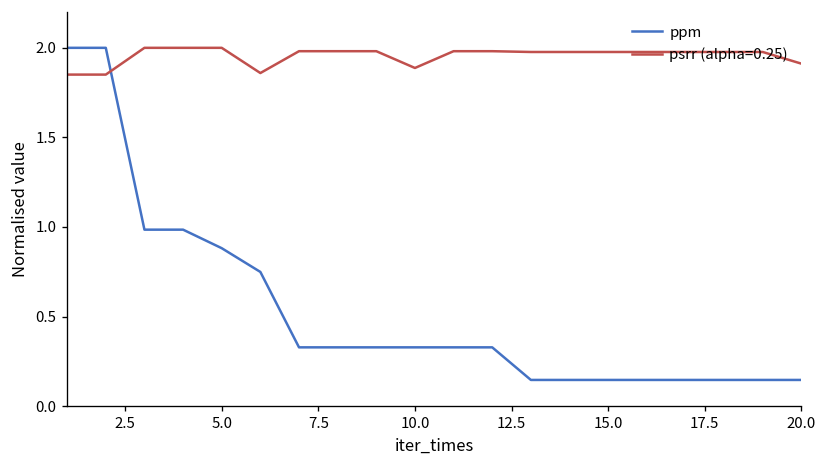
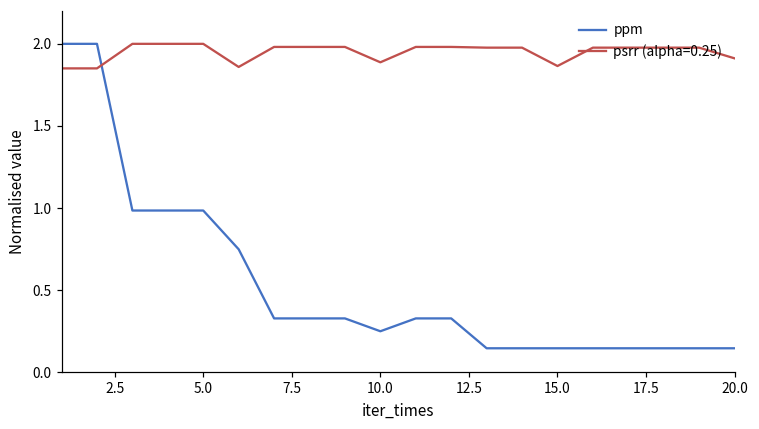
  {
    "ppm": {
-     "5.0": 0.88,
-     "10.0": 0.33,
+     "5.0": 0.98,
+     "10.0": 0.25,
      "15.0": 0.15,
      "20.0": 0.15
    },
    "psrr (alpha=0.25)": {
      "5.0": 2.00,
      "10.0": 1.89,
-     "15.0": 1.98,
+     "15.0": 1.86,
      "20.0": 1.91
    }
  }
